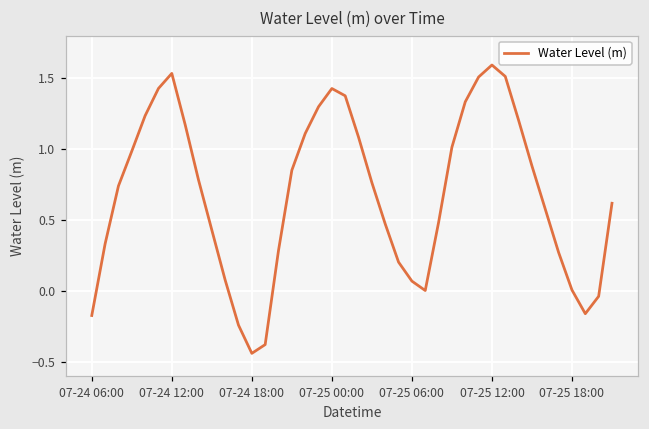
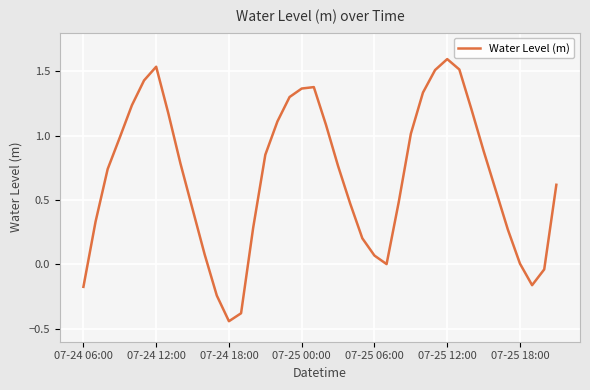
  {
    "07-24 06:00": -0.17,
    "07-24 12:00": 1.54,
    "07-24 18:00": -0.44,
-   "07-25 00:00": 1.43,
+   "07-25 00:00": 1.37,
    "07-25 06:00": 0.07,
    "07-25 12:00": 1.59,
    "07-25 18:00": 0.01
  }
